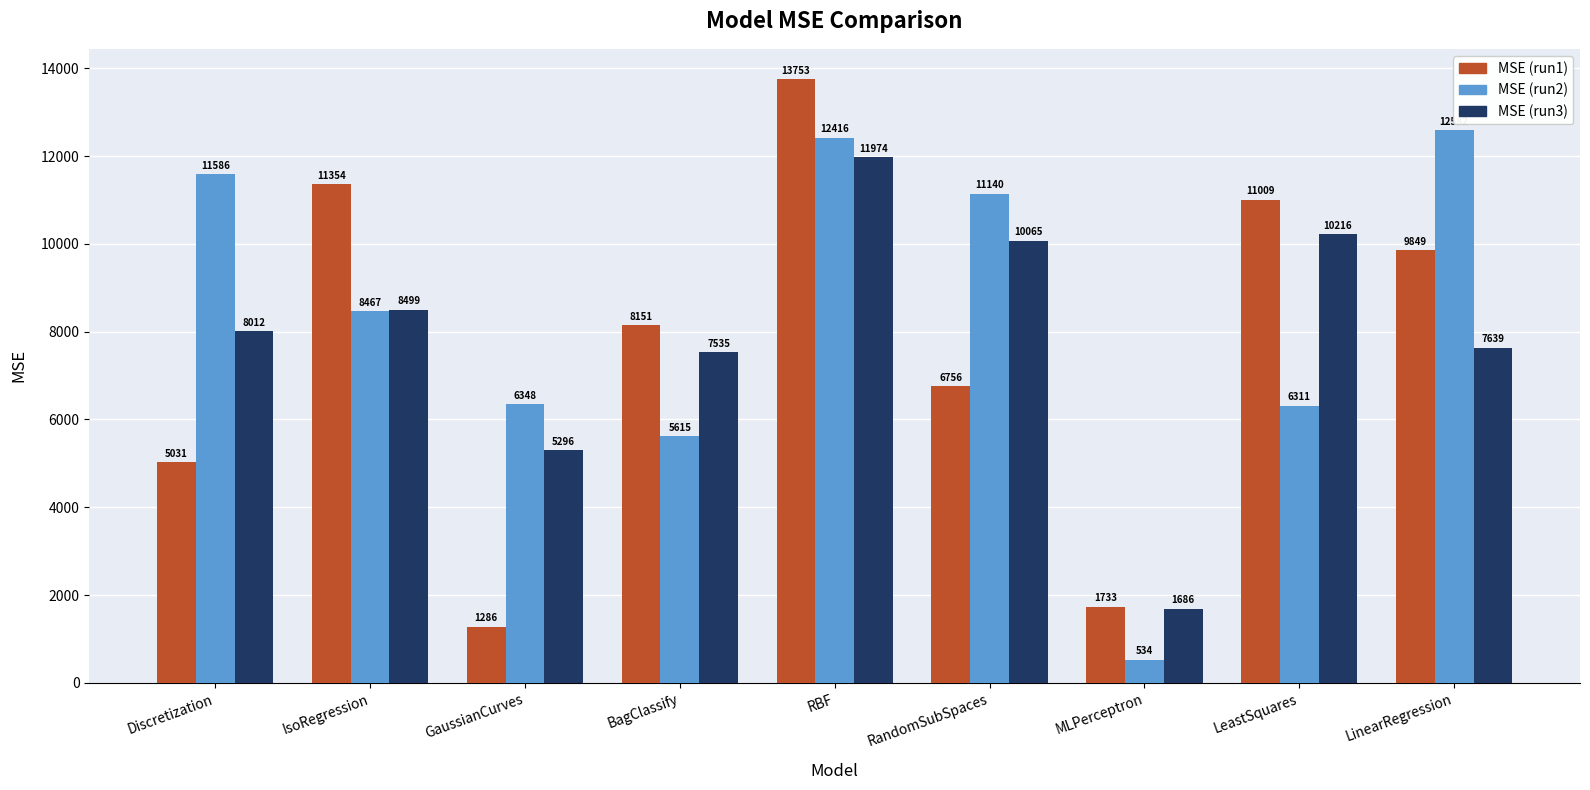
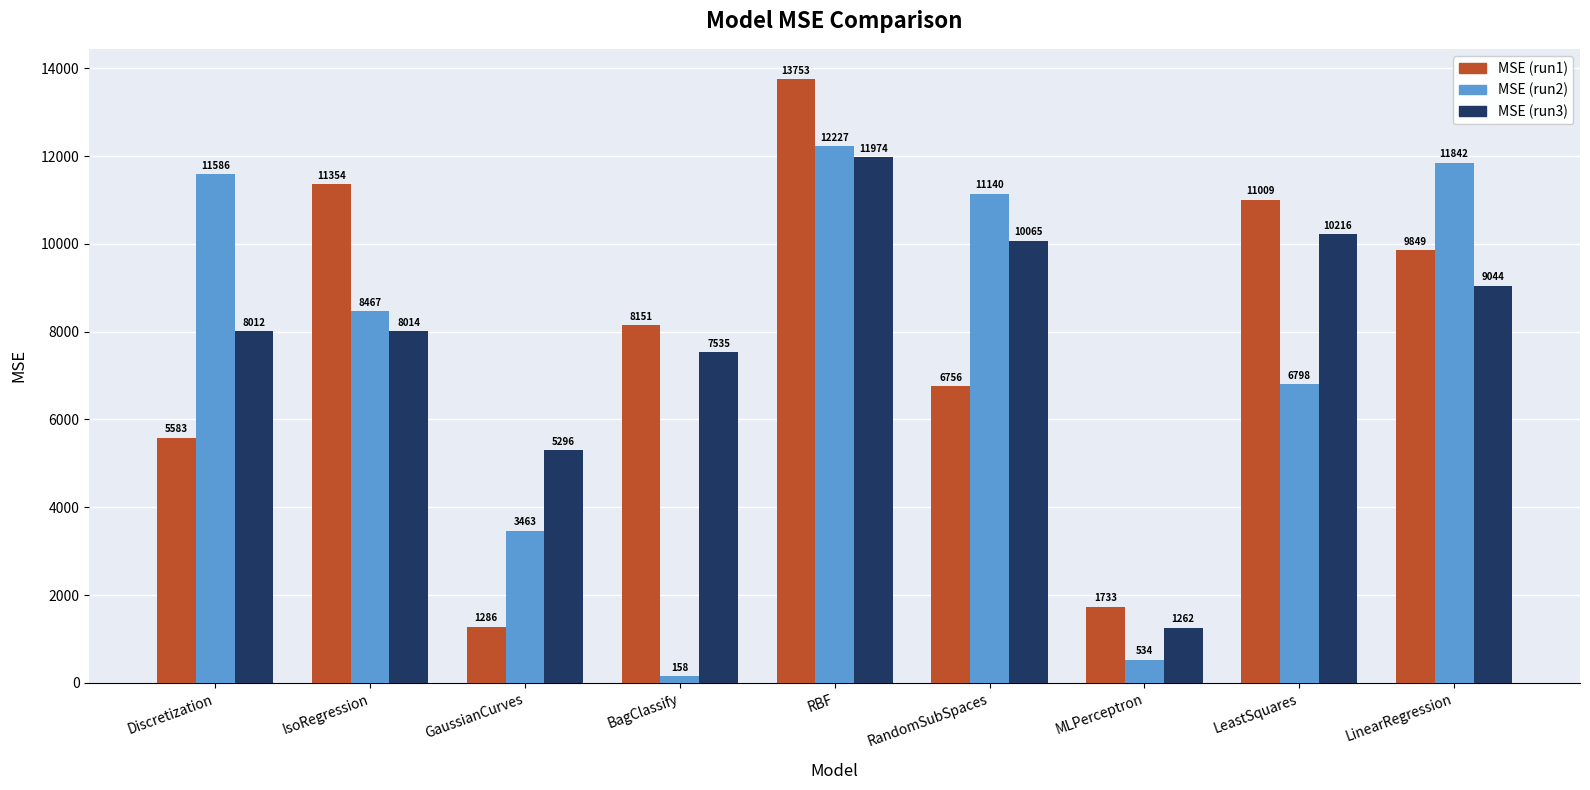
  {
    "MSE (run1)": {
-     "Discretization": 5031,
+     "Discretization": 5583,
      "IsoRegression": 11354,
      "GaussianCurves": 1286,
      "BagClassify": 8151,
      "RBF": 13753,
      "RandomSubSpaces": 6756,
      "MLPerceptron": 1733,
      "LeastSquares": 11009,
      "LinearRegression": 9849
    },
    "MSE (run2)": {
      "Discretization": 11586,
      "IsoRegression": 8467,
-     "GaussianCurves": 6348,
-     "BagClassify": 5615,
-     "RBF": 12416,
+     "GaussianCurves": 3463,
+     "BagClassify": 158,
+     "RBF": 12227,
      "RandomSubSpaces": 11140,
      "MLPerceptron": 534,
-     "LeastSquares": 6311,
-     "LinearRegression": 12600
+     "LeastSquares": 6798,
+     "LinearRegression": 11800
    },
    "MSE (run3)": {
      "Discretization": 8012,
-     "IsoRegression": 8499,
+     "IsoRegression": 8014,
      "GaussianCurves": 5296,
      "BagClassify": 7535,
      "RBF": 11974,
      "RandomSubSpaces": 10065,
-     "MLPerceptron": 1686,
+     "MLPerceptron": 1262,
      "LeastSquares": 10216,
-     "LinearRegression": 7639
+     "LinearRegression": 9044
    }
  }
